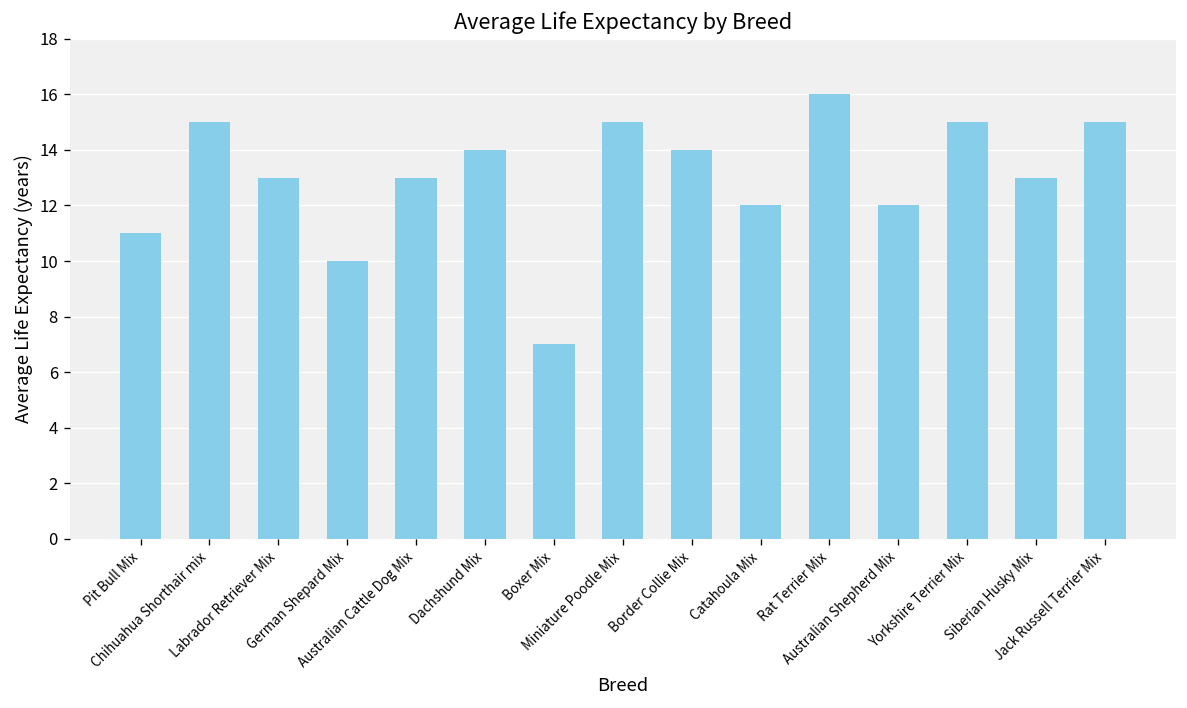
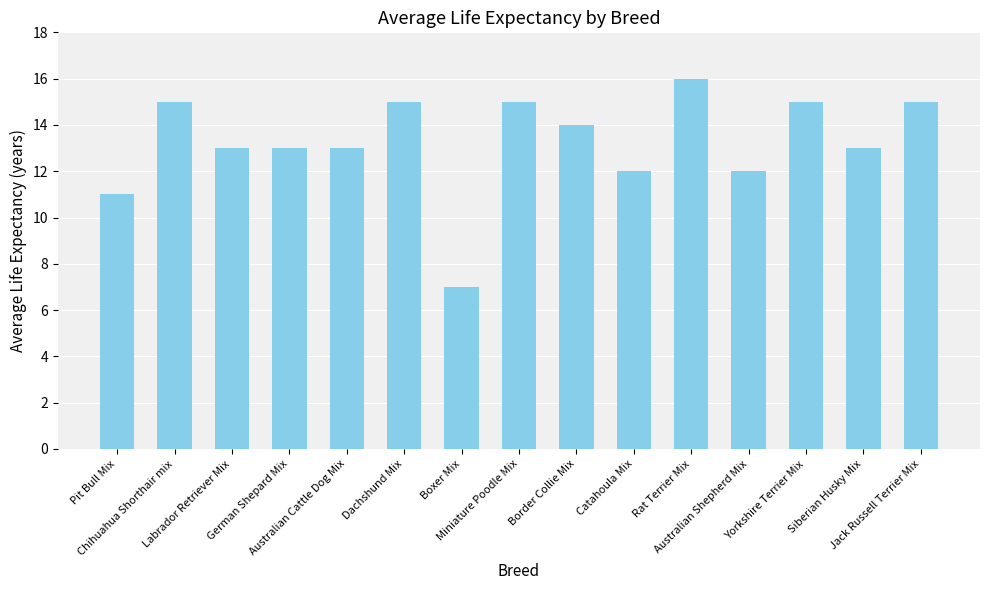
  {
    "Pit Bull Mix": 11,
    "Chihuahua Shorthair mix": 15,
    "Labrador Retriever Mix": 13,
-   "German Shepard Mix": 10,
+   "German Shepard Mix": 13,
    "Australian Cattle Dog Mix": 13,
-   "Dachshund Mix": 14,
+   "Dachshund Mix": 15,
    "Boxer Mix": 7,
    "Miniature Poodle Mix": 15,
    "Border Collie Mix": 14,
    "Catahoula Mix": 12,
    "Rat Terrier Mix": 16,
    "Australian Shepherd Mix": 12,
    "Yorkshire Terrier Mix": 15,
    "Siberian Husky Mix": 13,
    "Jack Russell Terrier Mix": 15
  }
